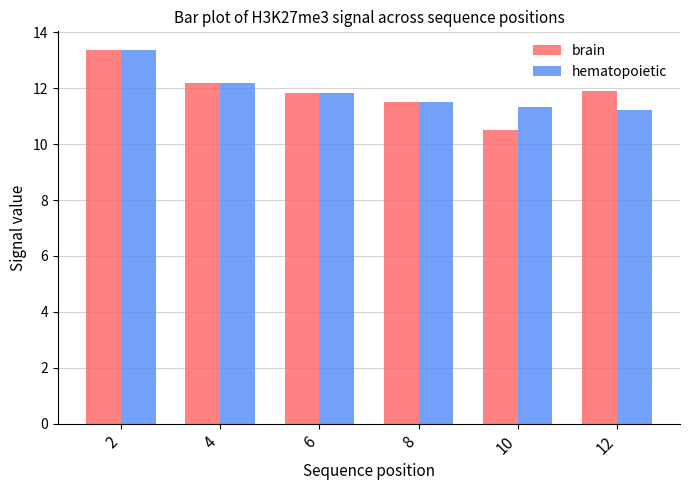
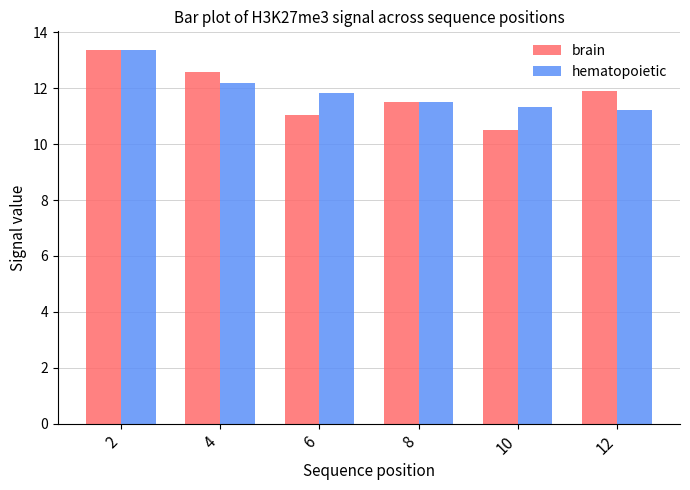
  {
    "brain": {
      "2": 13.4,
-     "4": 12.2,
-     "6": 11.8,
+     "4": 12.6,
+     "6": 11.0,
      "8": 11.5,
      "10": 10.5,
      "12": 11.9
    },
    "hematopoietic": {
      "2": 13.4,
      "4": 12.2,
      "6": 11.8,
      "8": 11.5,
      "10": 11.3,
      "12": 11.2
    }
  }
